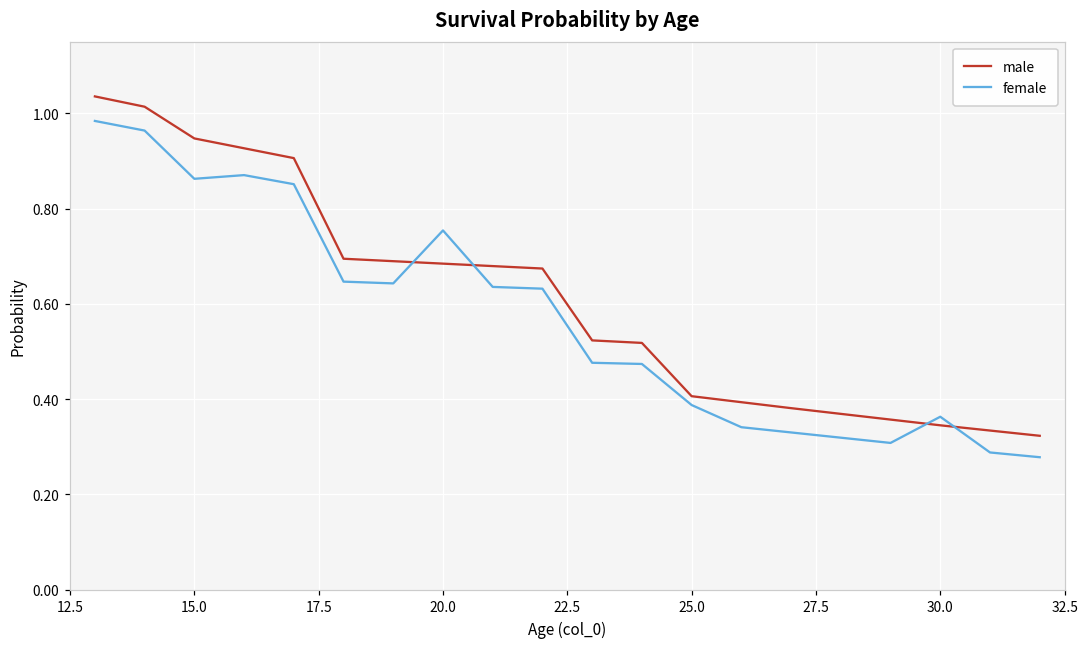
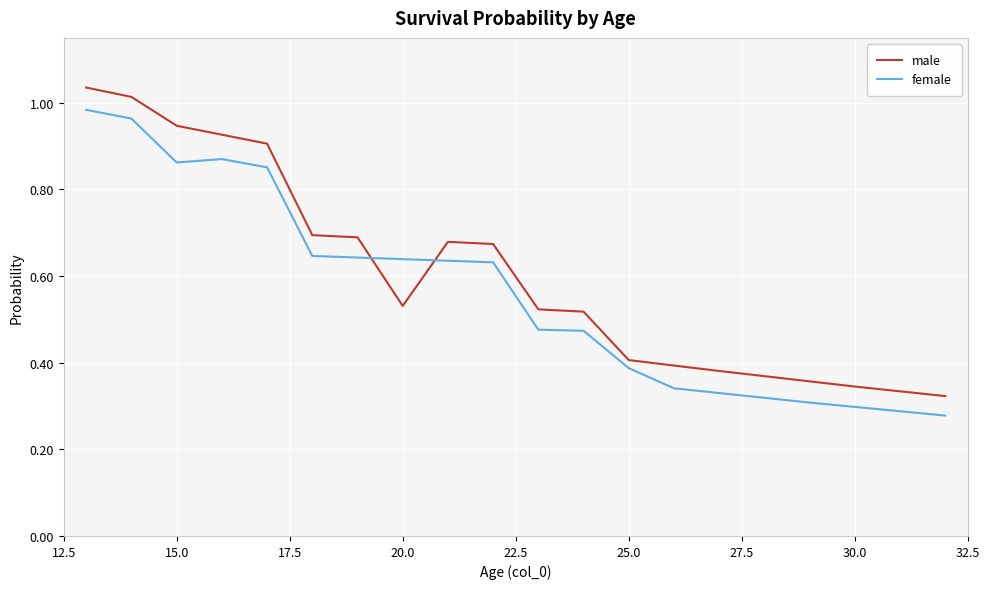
  {
    "male": {
      "15.0": 0.95,
-     "20.0": 0.68,
+     "20.0": 0.53,
      "25.0": 0.41,
      "30.0": 0.35
    },
    "female": {
      "15.0": 0.86,
-     "20.0": 0.75,
+     "20.0": 0.64,
      "25.0": 0.39,
-     "30.0": 0.36
+     "30.0": 0.30
    }
  }
